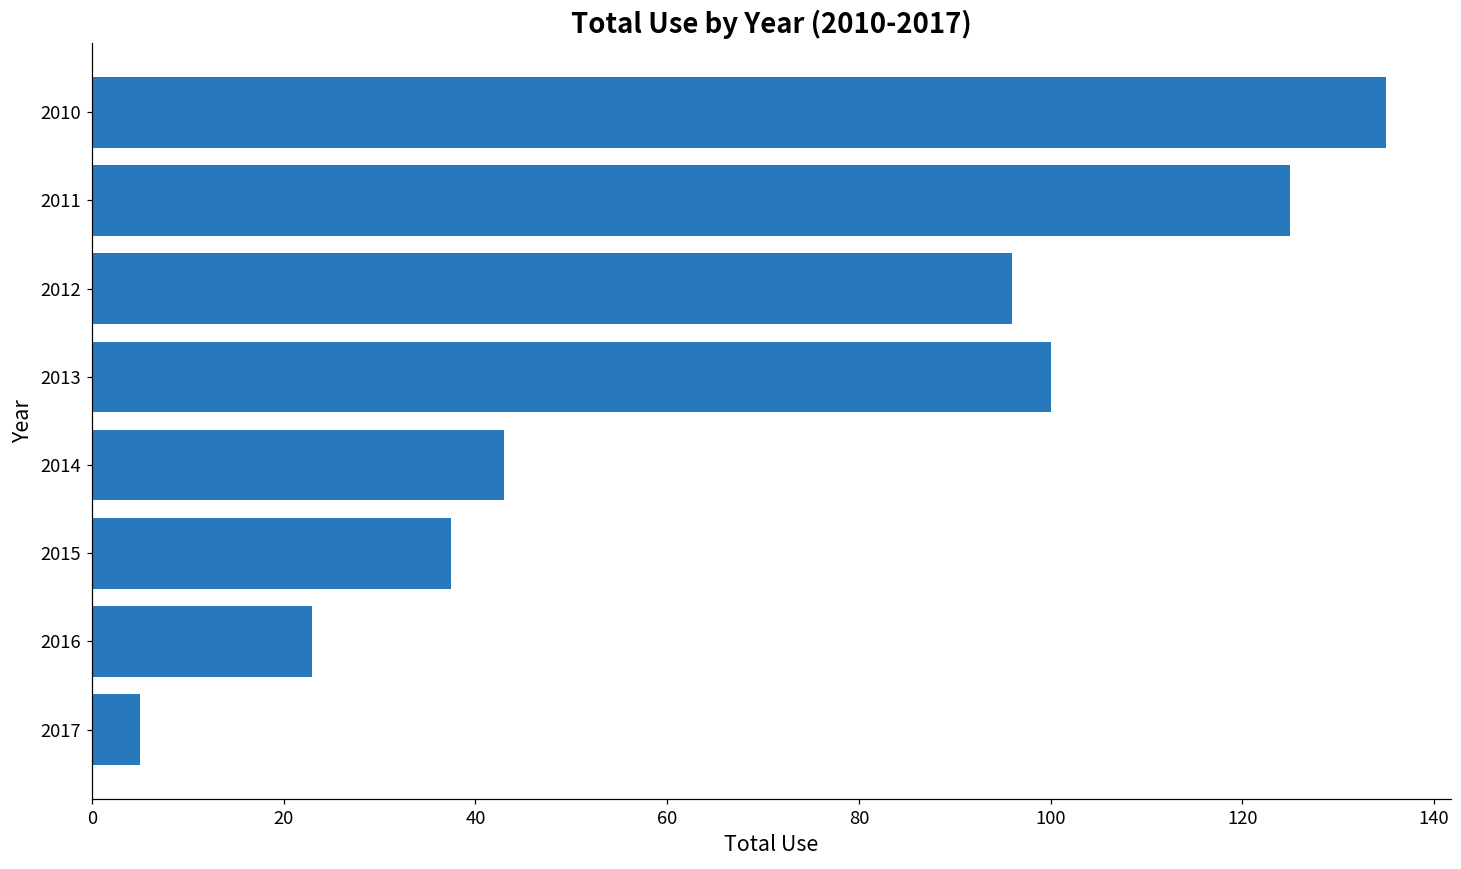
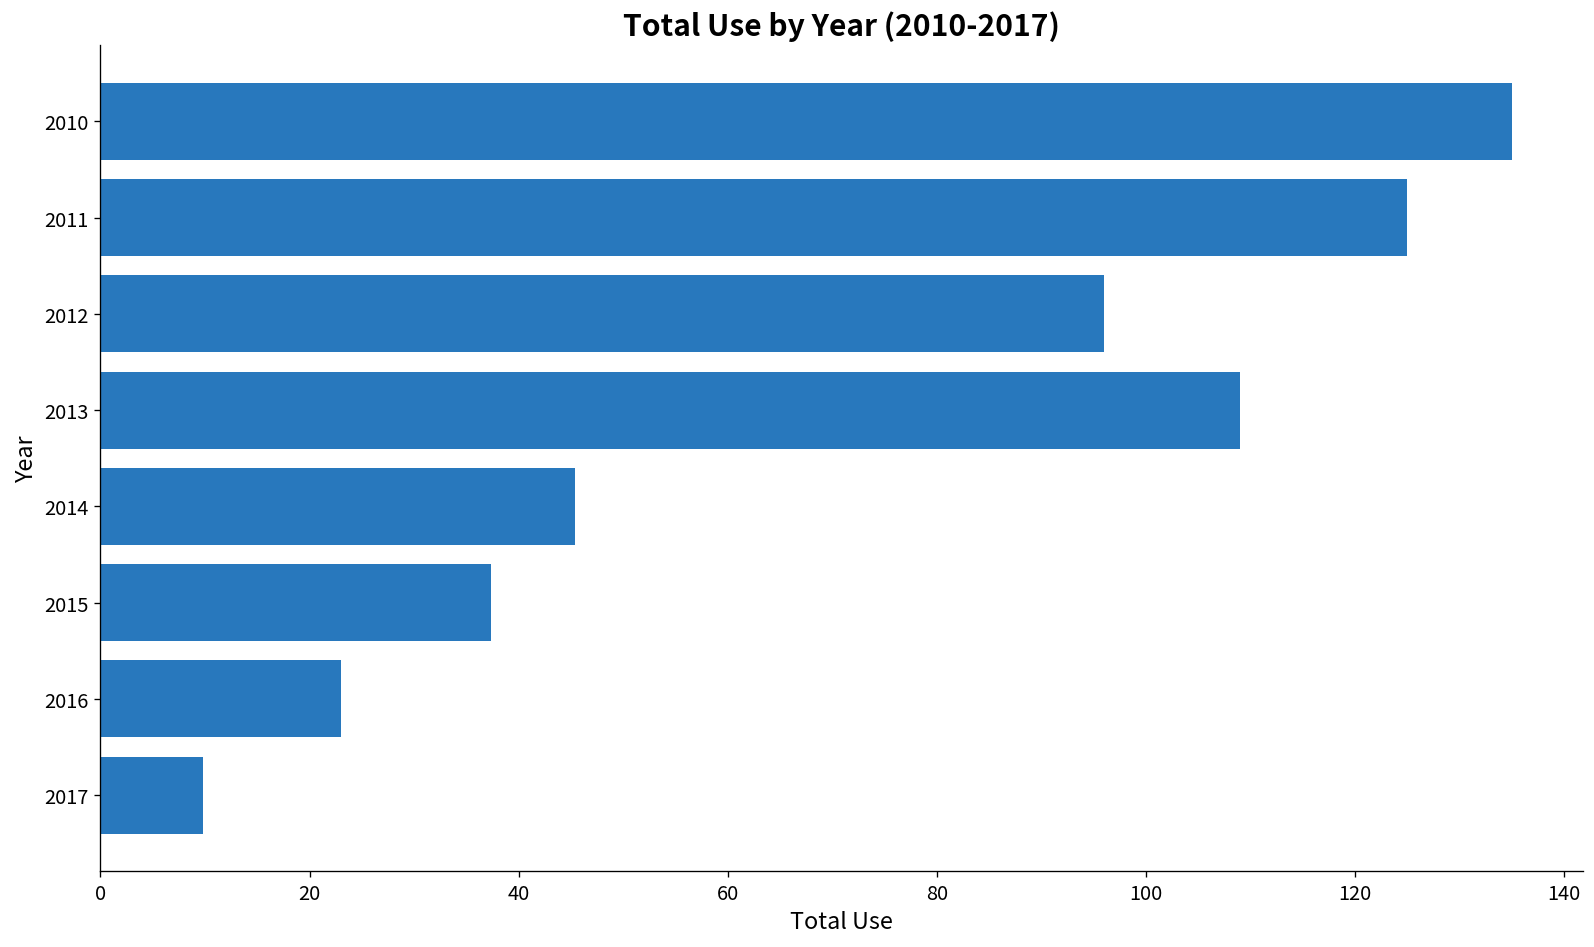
  {
    "2010": 135,
    "2011": 125,
    "2012": 96,
-   "2013": 100,
-   "2014": 43,
+   "2013": 109,
+   "2014": 45,
    "2015": 37,
    "2016": 23,
-   "2017": 5
+   "2017": 10
  }
